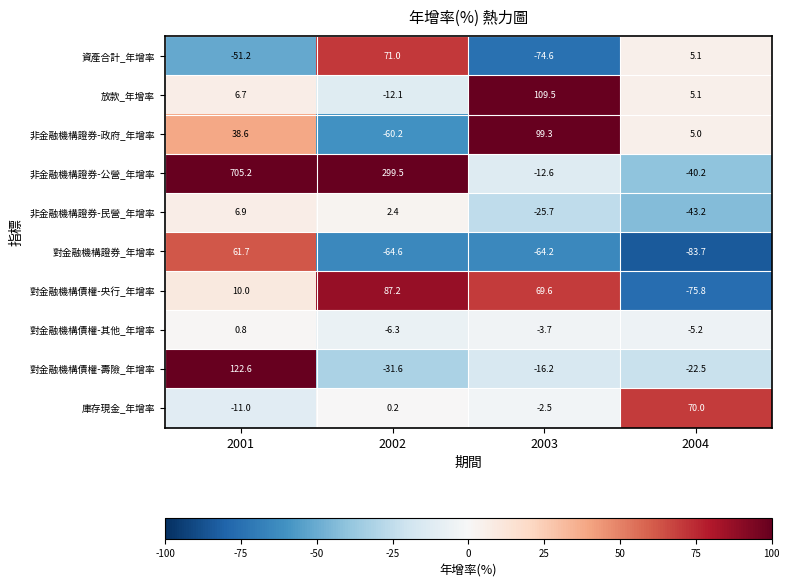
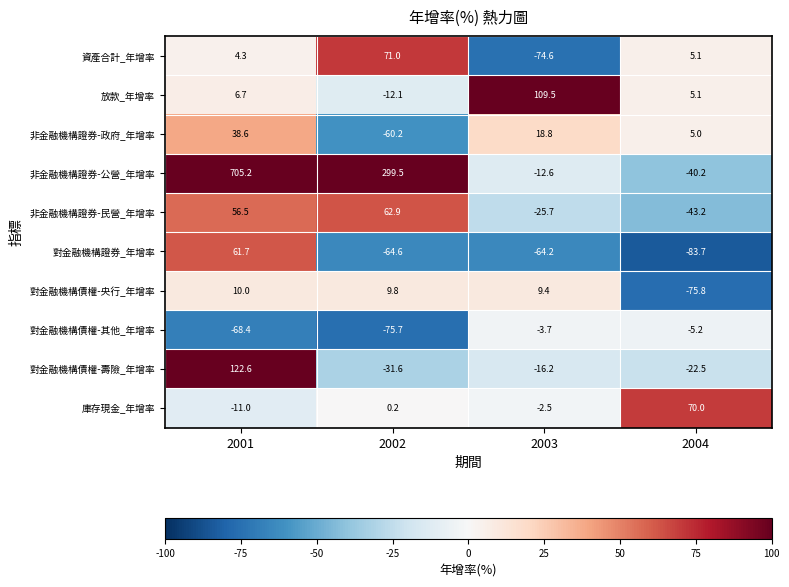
  {
    "資產合計_年增率": {
-     "2001": -51.2,
+     "2001": 4.3,
      "2002": 71.0,
      "2003": -74.6,
      "2004": 5.1
    },
    "放款_年增率": {
      "2001": 6.7,
      "2002": -12.1,
      "2003": 109.5,
      "2004": 5.1
    },
    "非金融機構證券-政府_年增率": {
      "2001": 38.6,
      "2002": -60.2,
-     "2003": 99.3,
+     "2003": 18.8,
      "2004": 5.0
    },
    "非金融機構證券-公營_年增率": {
      "2001": 705.2,
      "2002": 299.5,
      "2003": -12.6,
      "2004": -40.2
    },
    "非金融機構證券-民營_年增率": {
-     "2001": 6.9,
-     "2002": 2.4,
+     "2001": 56.5,
+     "2002": 62.9,
      "2003": -25.7,
      "2004": -43.2
    },
    "對金融機構證券_年增率": {
      "2001": 61.7,
      "2002": -64.6,
      "2003": -64.2,
      "2004": -83.7
    },
    "對金融機構債權-央行_年增率": {
      "2001": 10.0,
-     "2002": 87.2,
-     "2003": 69.6,
+     "2002": 9.8,
+     "2003": 9.4,
      "2004": -75.8
    },
    "對金融機構債權-其他_年增率": {
-     "2001": 0.8,
-     "2002": -6.3,
+     "2001": -68.4,
+     "2002": -75.7,
      "2003": -3.7,
      "2004": -5.2
    },
    "對金融機構債權-壽險_年增率": {
      "2001": 122.6,
      "2002": -31.6,
      "2003": -16.2,
      "2004": -22.5
    },
    "庫存現金_年增率": {
      "2001": -11.0,
      "2002": 0.2,
      "2003": -2.5,
      "2004": 70.0
    }
  }
